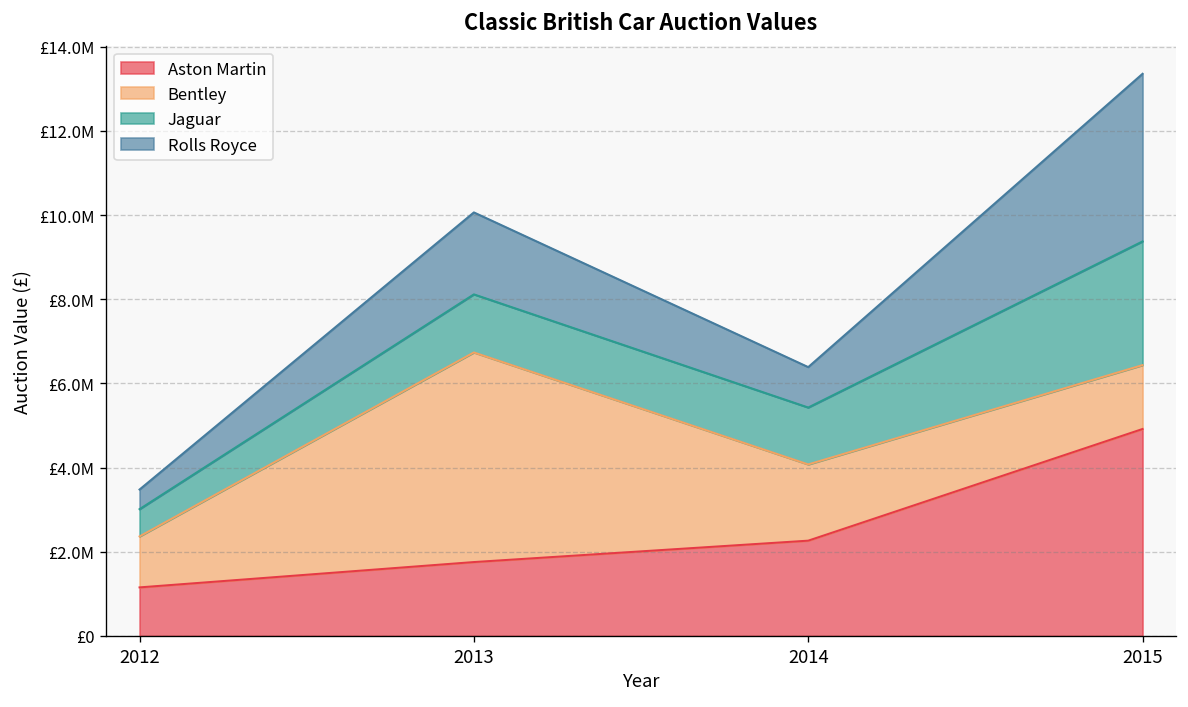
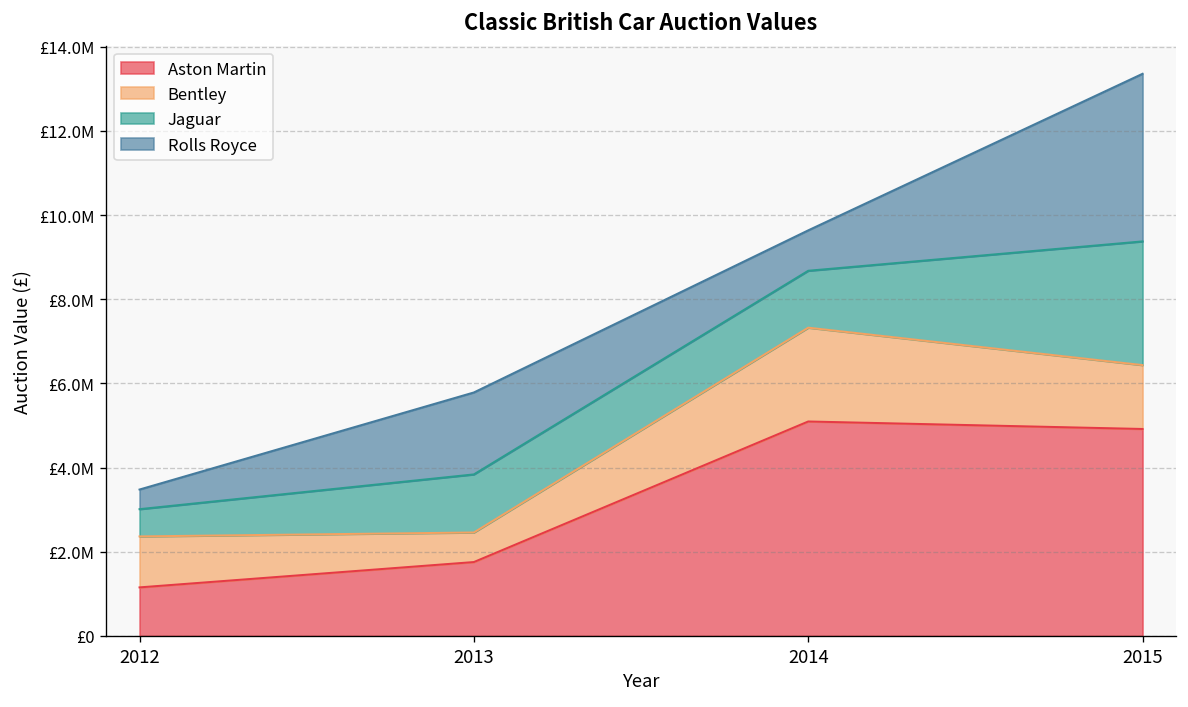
  {
    "Aston Martin": {
      "2012": "£1200000",
      "2013": "£1800000",
-     "2014": "£2300000",
+     "2014": "£5100000",
      "2015": "£4900000"
    },
    "Bentley": {
      "2012": "£1200000",
-     "2013": "£5000000",
-     "2014": "£1800000",
+     "2013": "£700000",
+     "2014": "£2200000",
      "2015": "£1500000"
    }
  }
